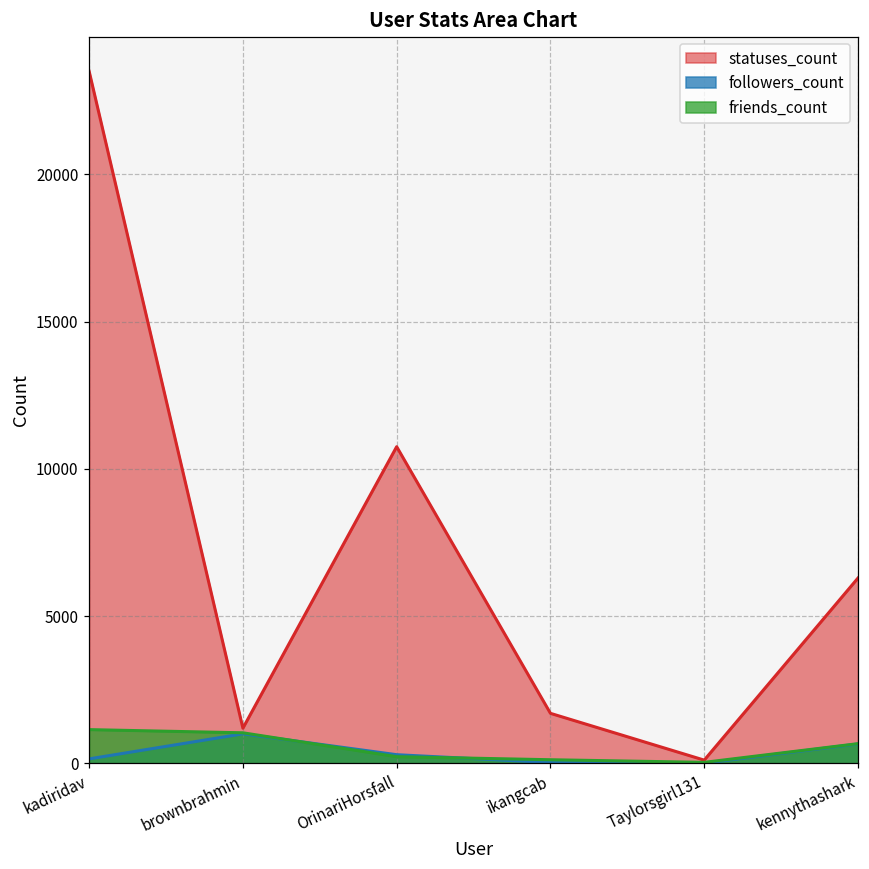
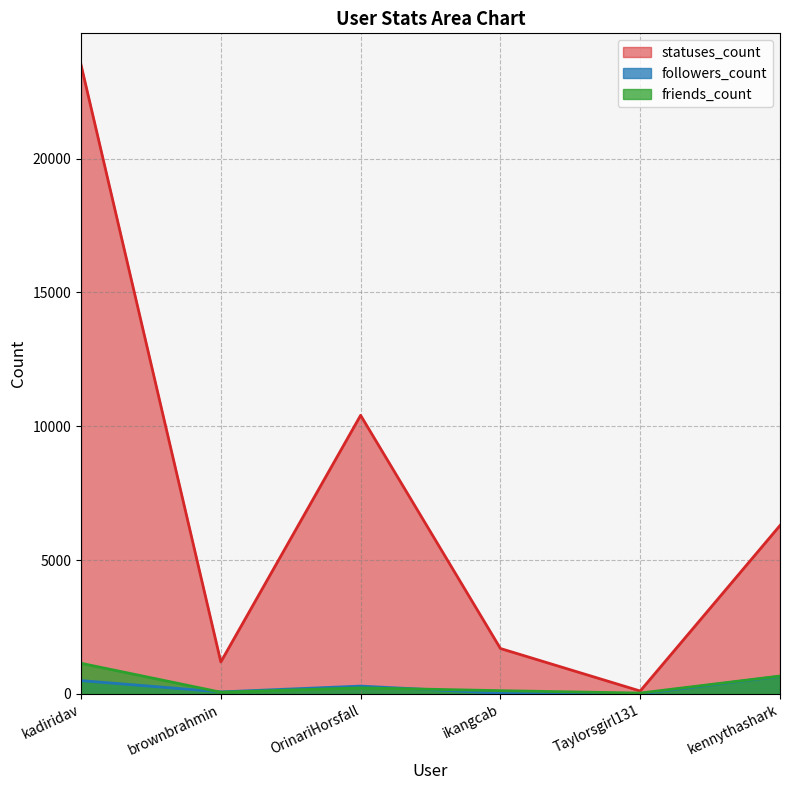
  {
    "statuses_count": {
      "kadiridav": 23500,
      "brownbrahmin": 1200,
-     "OrinariHorsfall": 10800,
+     "OrinariHorsfall": 10400,
      "ikangcab": 1700,
      "kennythashark": 6300
    },
    "followers_count": {
-     "kadiridav": 100,
-     "brownbrahmin": 1000
+     "kadiridav": 500,
+     "brownbrahmin": 100
    },
    "friends_count": {
      "kadiridav": 1100,
-     "brownbrahmin": 1000
+     "brownbrahmin": 100
    }
  }
